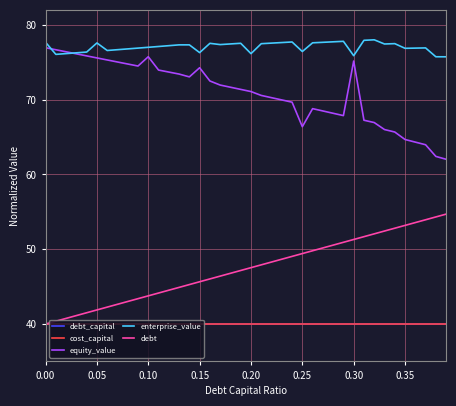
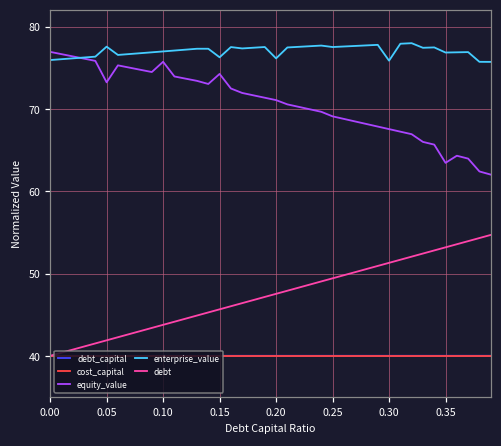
  {
    "cost_capital": {
      "0.20": 40,
      "0.25": 40,
      "0.30": 40,
      "0.35": 40
    },
    "equity_value": {
      "0.00": 77,
-     "0.05": 76,
+     "0.05": 73,
      "0.10": 76,
      "0.15": 74,
      "0.20": 71,
-     "0.25": 66,
-     "0.30": 75,
-     "0.35": 65
+     "0.25": 69,
+     "0.30": 68,
+     "0.35": 63
    },
    "enterprise_value": {
-     "0.00": 78,
+     "0.00": 76,
      "0.05": 78,
      "0.10": 77,
      "0.15": 76,
      "0.20": 76,
-     "0.25": 76,
+     "0.25": 78,
      "0.30": 76,
      "0.35": 77
    },
    "debt": {
      "0.05": 42,
      "0.10": 44,
      "0.15": 46,
      "0.20": 48,
      "0.25": 49,
      "0.30": 51,
      "0.35": 53
    }
  }
